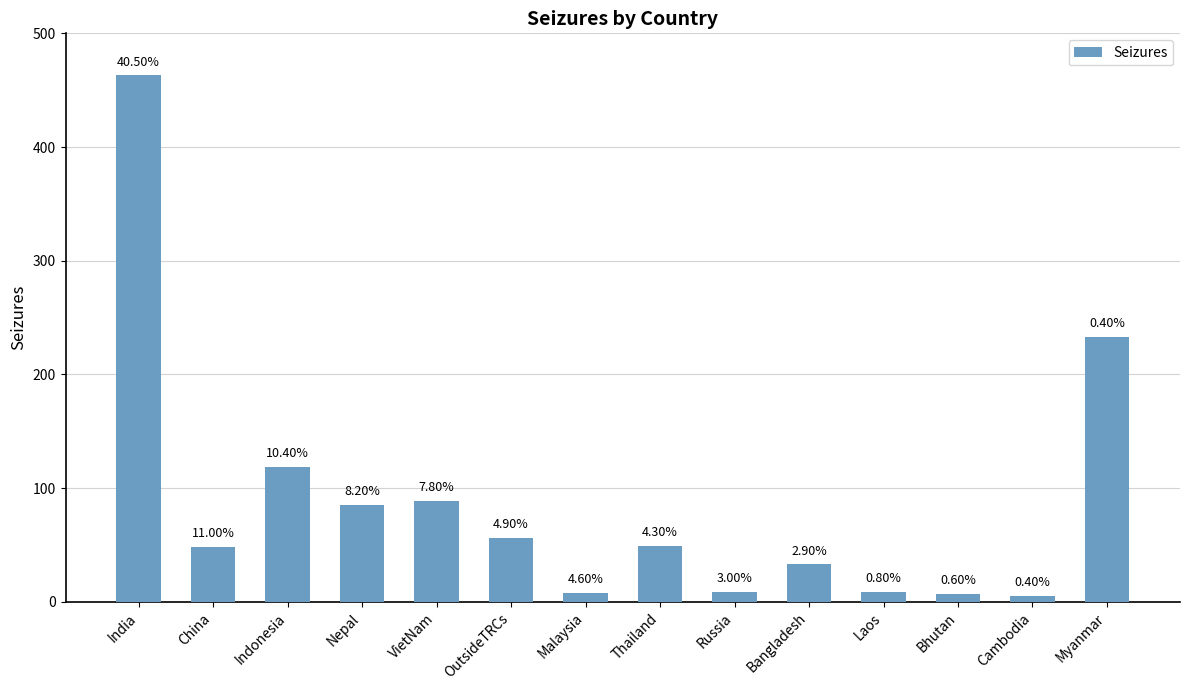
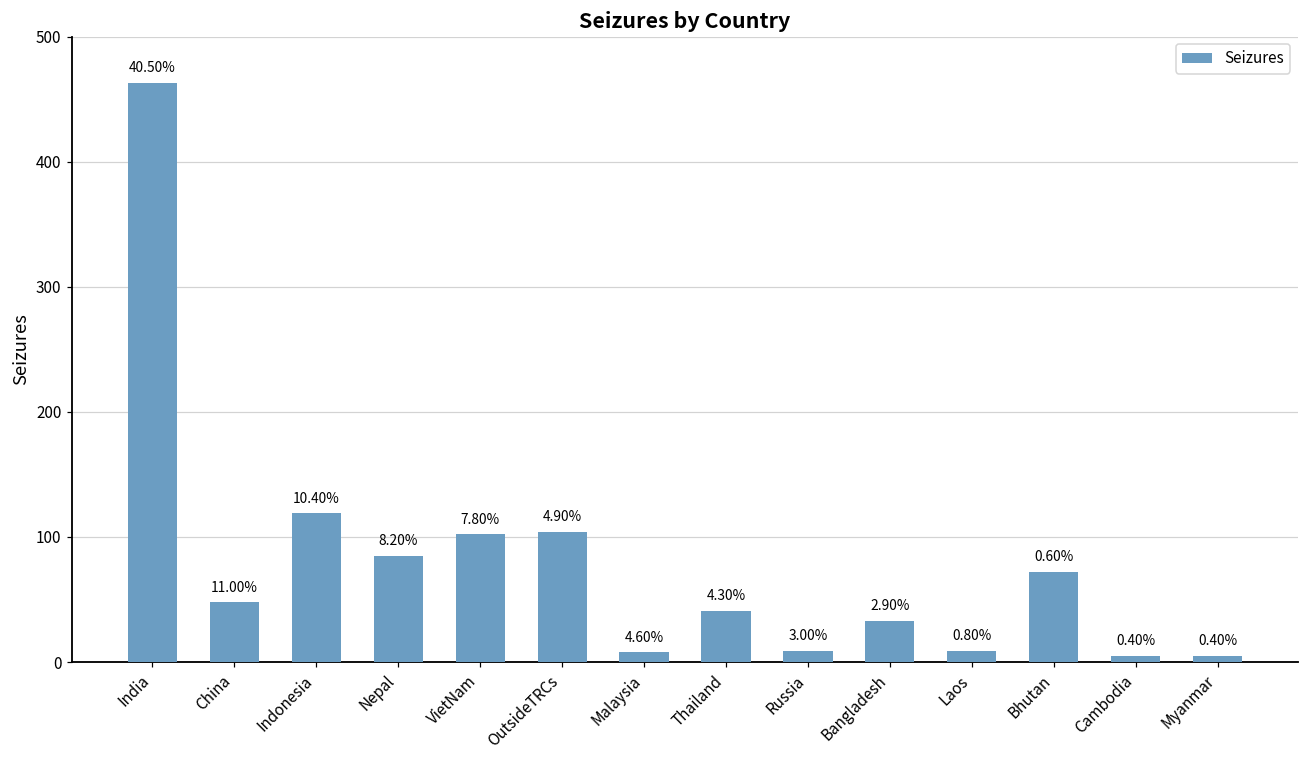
  {
-   "VietNam": 89,
-   "OutsideTRCs": 56,
-   "Thailand": 49,
-   "Bhutan": 7,
-   "Myanmar": 233
+   "VietNam": 102,
+   "OutsideTRCs": 104,
+   "Thailand": 41,
+   "Bhutan": 72,
+   "Myanmar": 5
  }
